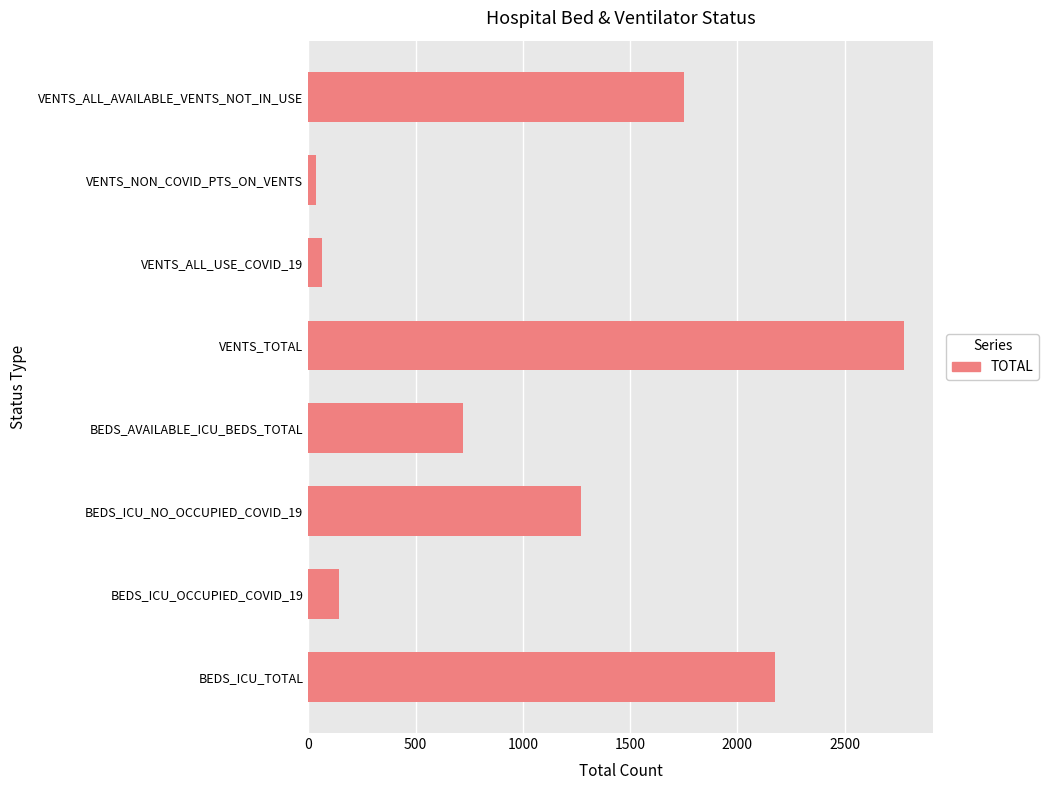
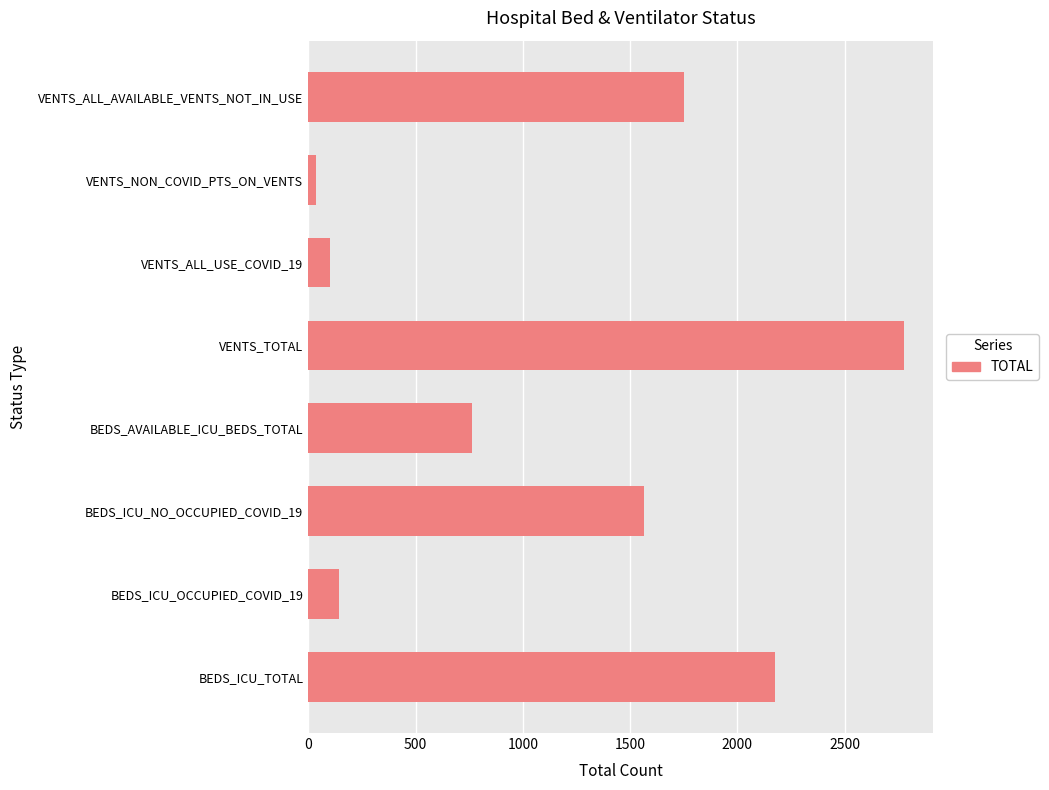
  {
    "VENTS_ALL_AVAILABLE_VENTS_NOT_IN_USE": 1750,
    "VENTS_NON_COVID_PTS_ON_VENTS": 30,
-   "VENTS_ALL_USE_COVID_19": 60,
+   "VENTS_ALL_USE_COVID_19": 100,
    "VENTS_TOTAL": 2780,
-   "BEDS_AVAILABLE_ICU_BEDS_TOTAL": 720,
-   "BEDS_ICU_NO_OCCUPIED_COVID_19": 1270,
+   "BEDS_AVAILABLE_ICU_BEDS_TOTAL": 760,
+   "BEDS_ICU_NO_OCCUPIED_COVID_19": 1560,
    "BEDS_ICU_OCCUPIED_COVID_19": 140,
    "BEDS_ICU_TOTAL": 2180
  }
